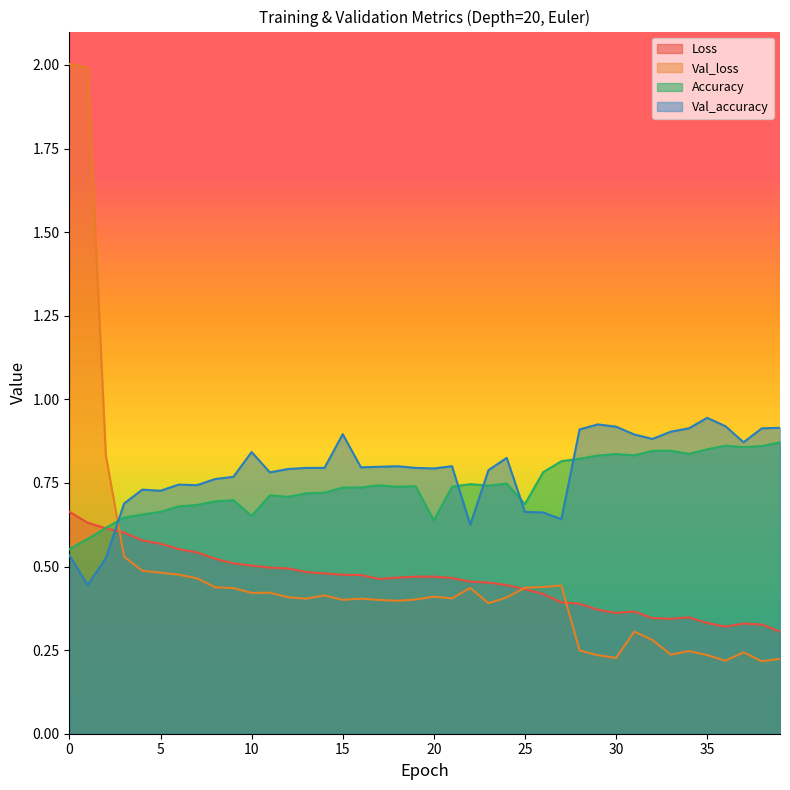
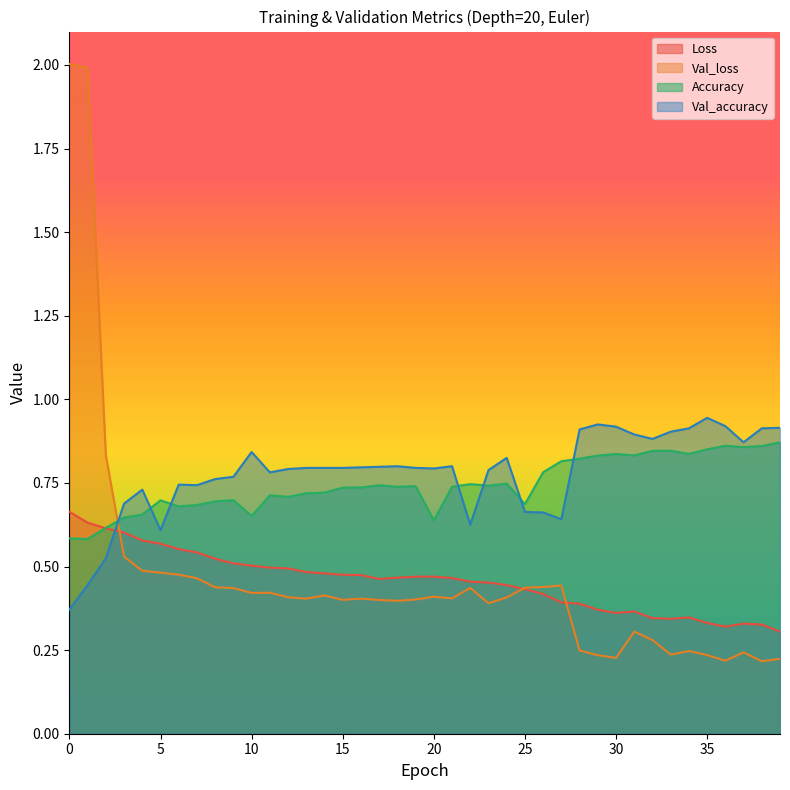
  {
    "Accuracy": {
-     "0": 0.55,
-     "5": 0.66,
+     "0": 0.58,
+     "5": 0.70,
      "10": 0.65,
      "15": 0.74,
      "20": 0.64,
      "25": 0.69,
      "30": 0.84,
      "35": 0.85
    },
    "Val_accuracy": {
-     "0": 0.53,
-     "5": 0.73,
+     "0": 0.37,
+     "5": 0.61,
      "10": 0.84,
-     "15": 0.90,
+     "15": 0.80,
      "20": 0.79,
      "25": 0.66,
      "30": 0.92,
      "35": 0.94
    }
  }
